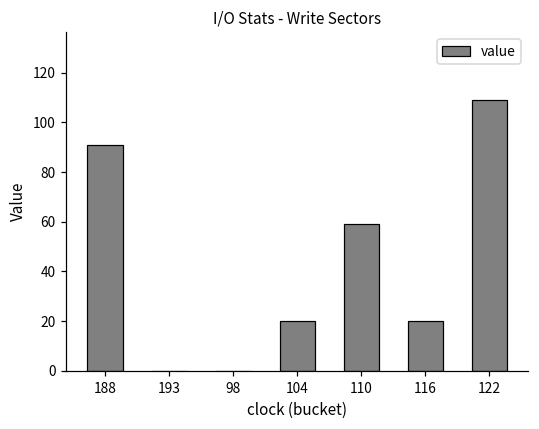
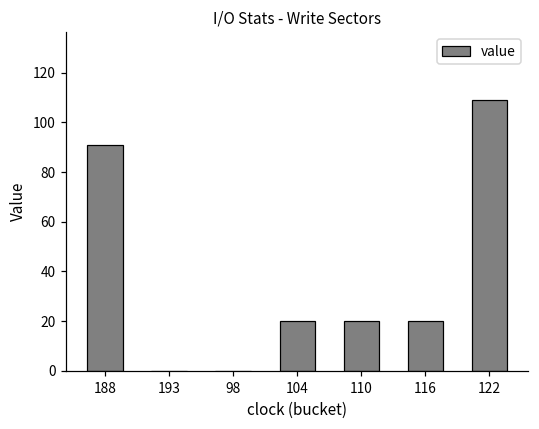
  {
    "188": 91,
    "193": 0,
    "98": 0,
    "104": 20,
-   "110": 59,
+   "110": 20,
    "116": 20,
    "122": 109
  }
